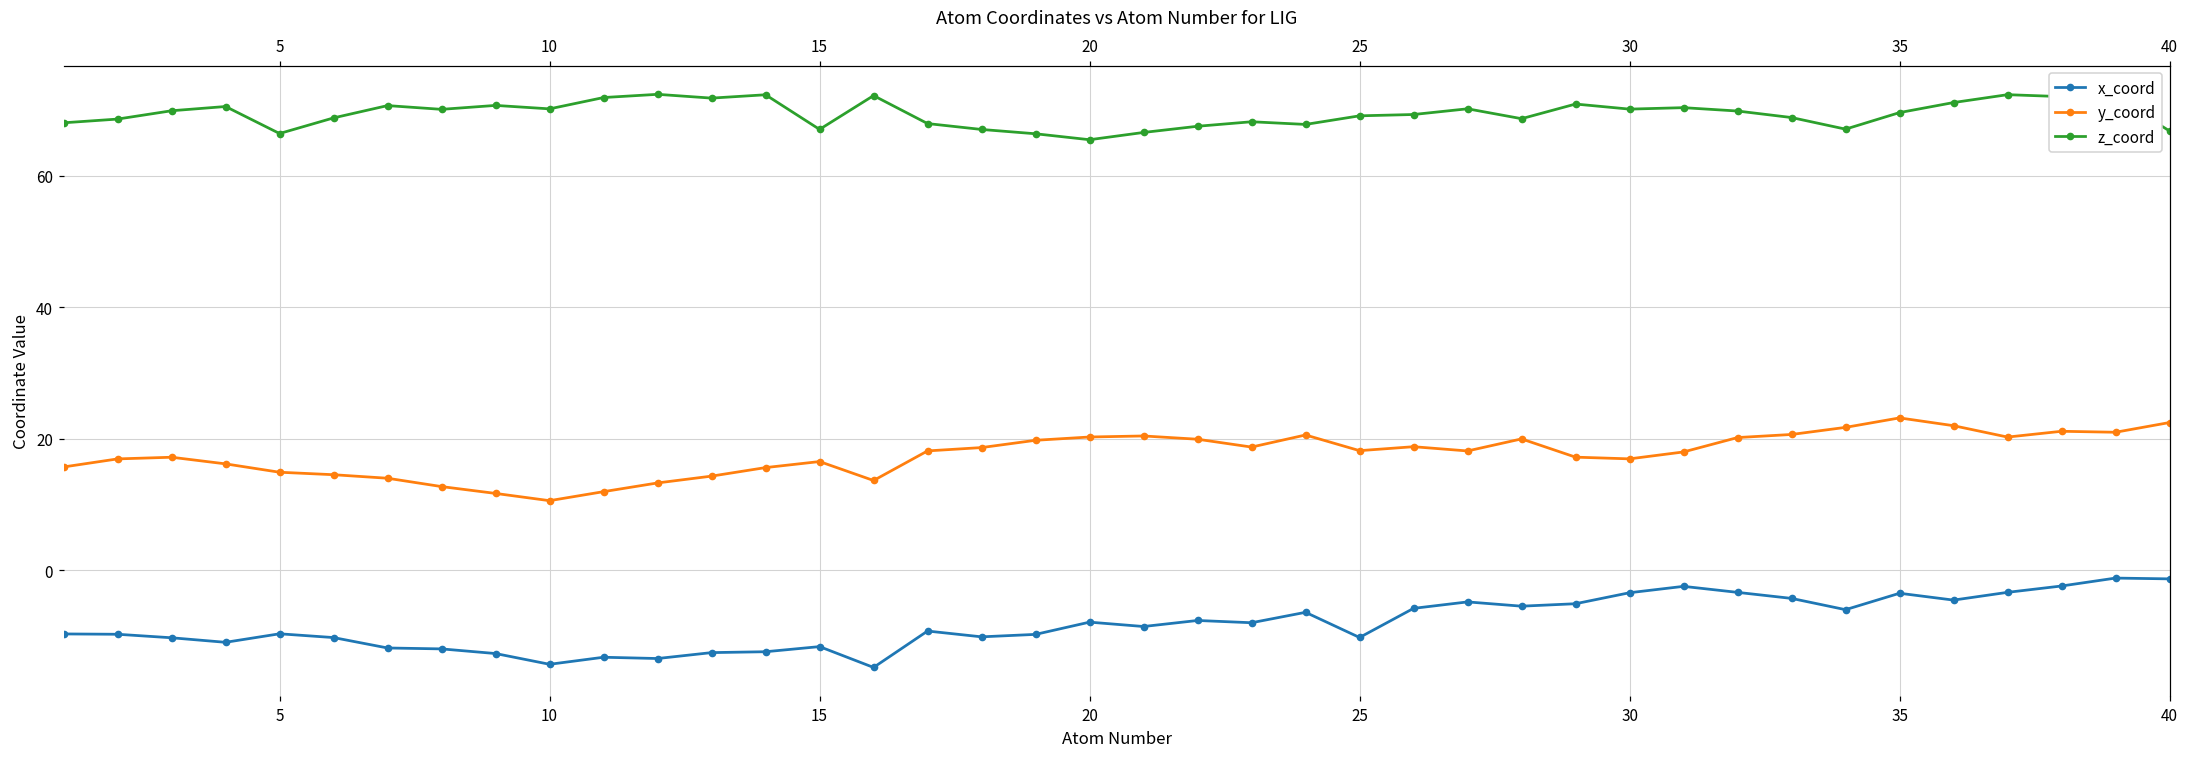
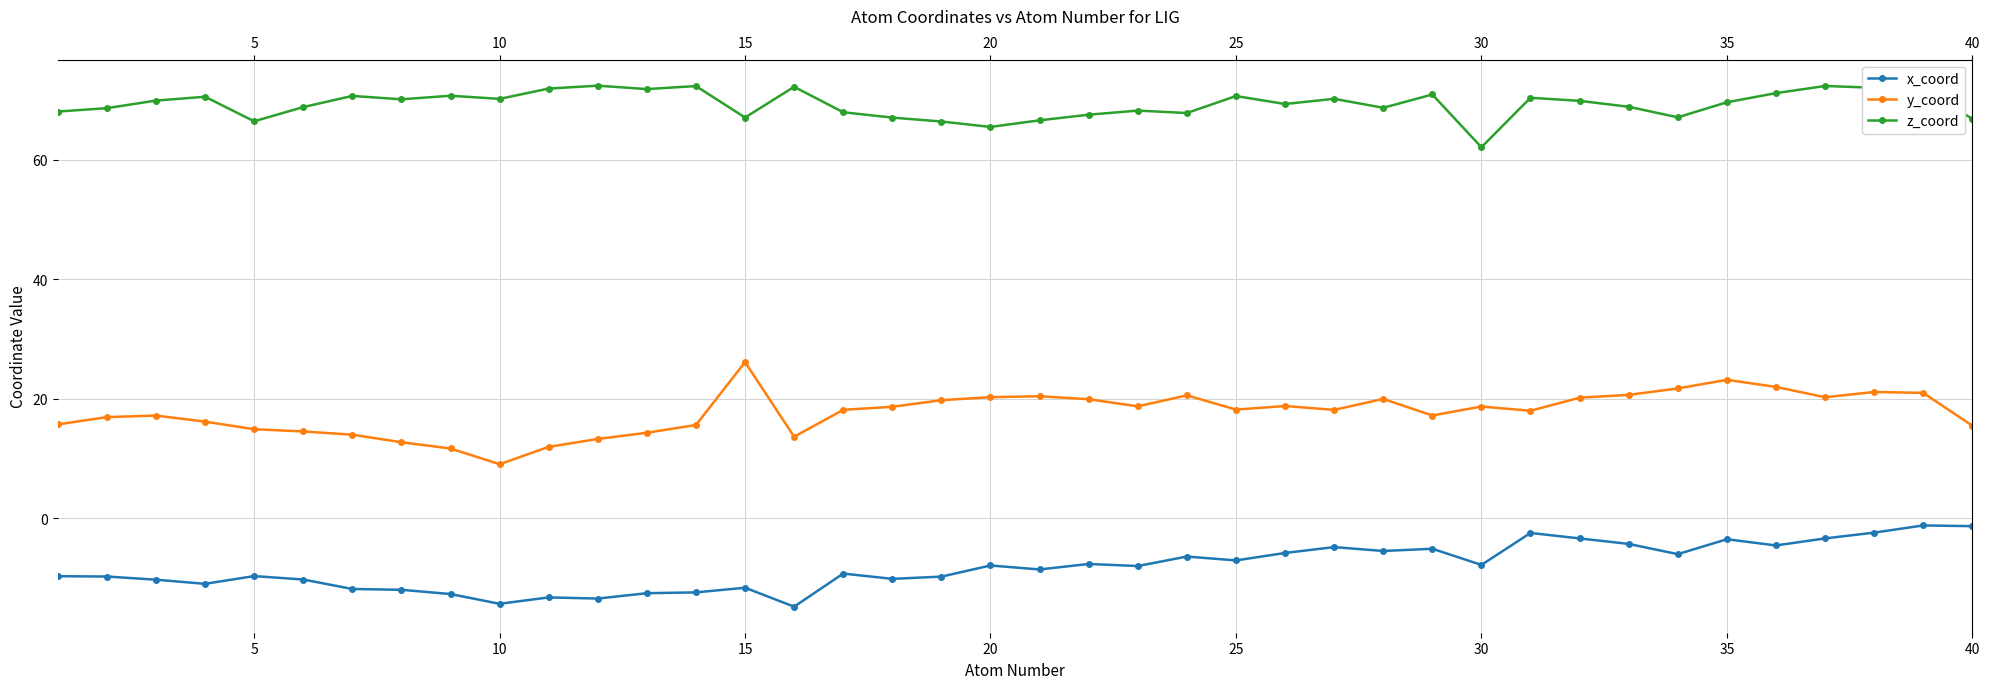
  {
    "x_coord": {
      "5": -10,
      "10": -14,
      "15": -12,
      "20": -8,
-     "25": -10,
-     "30": -3,
+     "25": -7,
+     "30": -8,
      "35": -4,
      "40": -1
    },
    "y_coord": {
      "5": 15,
-     "10": 11,
-     "15": 17,
+     "10": 9,
+     "15": 26,
      "20": 20,
      "25": 18,
-     "30": 17,
+     "30": 19,
      "35": 23,
-     "40": 22
+     "40": 15
    },
    "z_coord": {
      "5": 66,
      "10": 70,
      "15": 67,
      "20": 65,
-     "25": 69,
-     "30": 70,
+     "25": 71,
+     "30": 62,
      "35": 70,
      "40": 67
    }
  }
